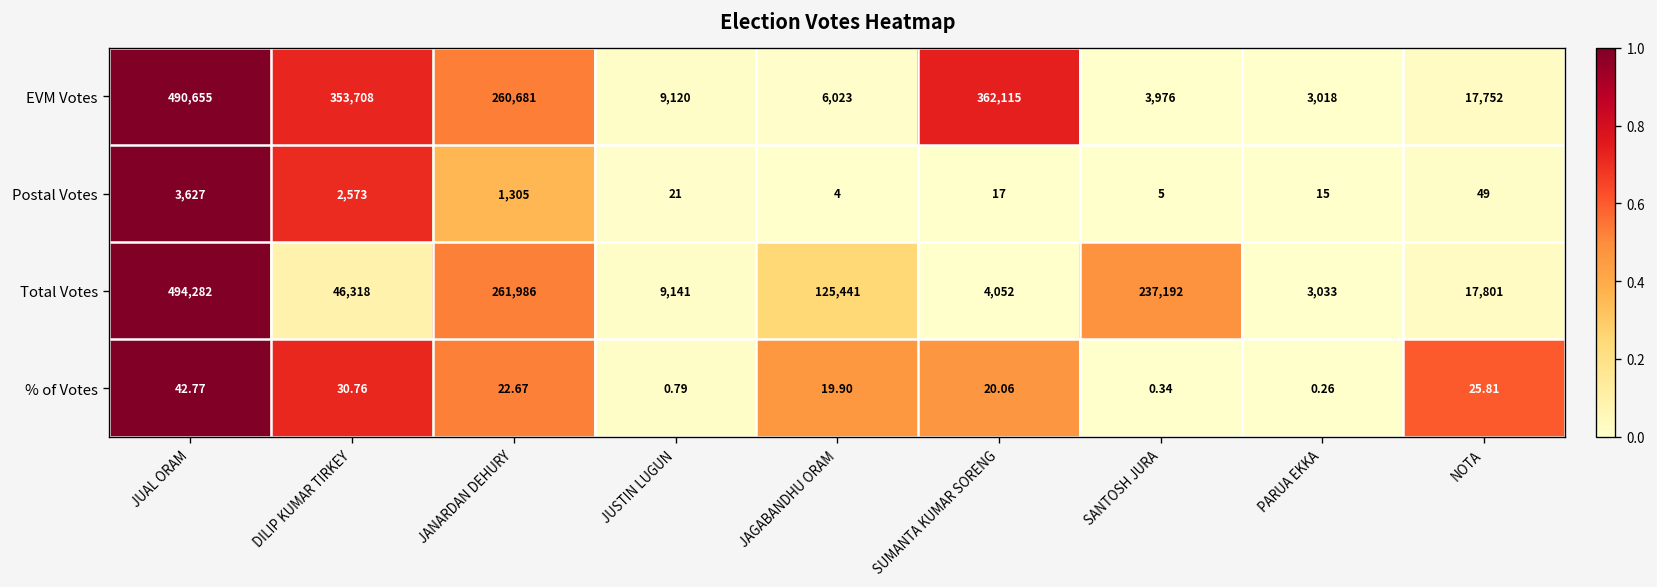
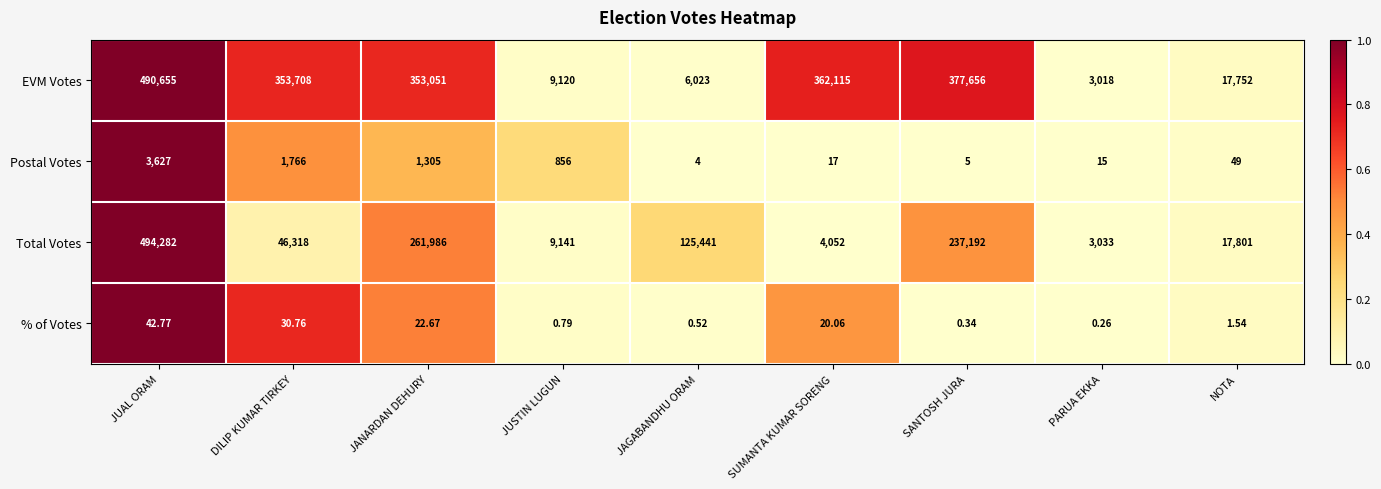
  {
    "EVM Votes": {
      "JUAL ORAM": "490,655",
      "DILIP KUMAR TIRKEY": "353,708",
-     "JANARDAN DEHURY": "260,681",
+     "JANARDAN DEHURY": "353,051",
      "JUSTIN LUGUN": "9,120",
      "JAGABANDHU ORAM": "6,023",
      "SUMANTA KUMAR SORENG": "362,115",
-     "SANTOSH JURA": "3,976",
+     "SANTOSH JURA": "377,656",
      "PARUA EKKA": "3,018",
      "NOTA": "17,752"
    },
    "Postal Votes": {
      "JUAL ORAM": "3,627",
-     "DILIP KUMAR TIRKEY": "2,573",
+     "DILIP KUMAR TIRKEY": "1,766",
      "JANARDAN DEHURY": "1,305",
-     "JUSTIN LUGUN": "21",
+     "JUSTIN LUGUN": "856",
      "JAGABANDHU ORAM": "4",
      "SUMANTA KUMAR SORENG": "17",
      "SANTOSH JURA": "5",
      "PARUA EKKA": "15",
      "NOTA": "49"
    },
    "Total Votes": {
      "JUAL ORAM": "494,282",
      "DILIP KUMAR TIRKEY": "46,318",
      "JANARDAN DEHURY": "261,986",
      "JUSTIN LUGUN": "9,141",
      "JAGABANDHU ORAM": "125,441",
      "SUMANTA KUMAR SORENG": "4,052",
      "SANTOSH JURA": "237,192",
      "PARUA EKKA": "3,033",
      "NOTA": "17,801"
    },
    "% of Votes": {
      "JUAL ORAM": "42.77",
      "DILIP KUMAR TIRKEY": "30.76",
      "JANARDAN DEHURY": "22.67",
      "JUSTIN LUGUN": "0.79",
-     "JAGABANDHU ORAM": "19.90",
+     "JAGABANDHU ORAM": "0.52",
      "SUMANTA KUMAR SORENG": "20.06",
      "SANTOSH JURA": "0.34",
      "PARUA EKKA": "0.26",
-     "NOTA": "25.81"
+     "NOTA": "1.54"
    }
  }
